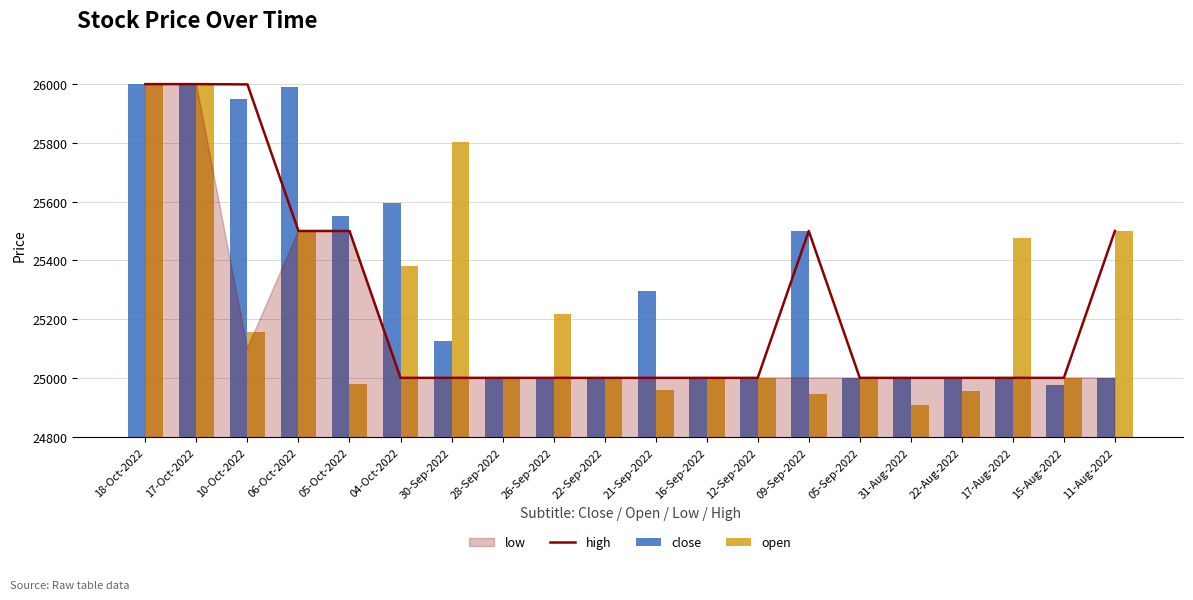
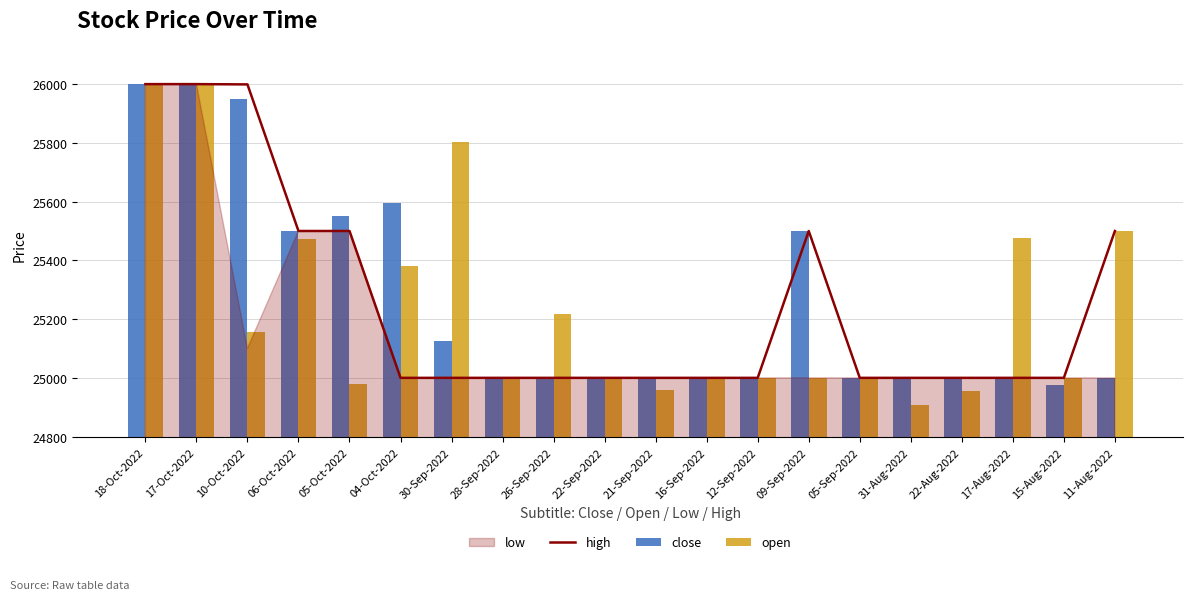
  {
    "close": {
      "18-Oct-2022": 26000,
      "17-Oct-2022": 26000,
      "10-Oct-2022": 25950,
-     "06-Oct-2022": 25990,
+     "06-Oct-2022": 25500,
      "05-Oct-2022": 25550,
      "04-Oct-2022": 25600,
      "30-Sep-2022": 25120,
      "28-Sep-2022": 25000,
      "26-Sep-2022": 25000,
      "22-Sep-2022": 25000,
-     "21-Sep-2022": 25300,
+     "21-Sep-2022": 25000,
      "16-Sep-2022": 25000,
      "12-Sep-2022": 25000,
      "09-Sep-2022": 25500,
      "05-Sep-2022": 25000,
      "31-Aug-2022": 25000,
      "22-Aug-2022": 25000,
      "17-Aug-2022": 25000,
      "15-Aug-2022": 24970,
      "11-Aug-2022": 25000
    },
    "open": {
      "18-Oct-2022": 26000,
      "17-Oct-2022": 26000,
      "10-Oct-2022": 25150,
-     "06-Oct-2022": 25500,
+     "06-Oct-2022": 25470,
      "05-Oct-2022": 24980,
      "04-Oct-2022": 25380,
      "30-Sep-2022": 25800,
      "28-Sep-2022": 25000,
      "26-Sep-2022": 25220,
      "22-Sep-2022": 25000,
      "21-Sep-2022": 24960,
      "16-Sep-2022": 25000,
      "12-Sep-2022": 25000,
-     "09-Sep-2022": 24950,
+     "09-Sep-2022": 25000,
      "05-Sep-2022": 25000,
      "31-Aug-2022": 24910,
      "22-Aug-2022": 24960,
      "17-Aug-2022": 25470,
      "15-Aug-2022": 25000,
      "11-Aug-2022": 25500
    }
  }
